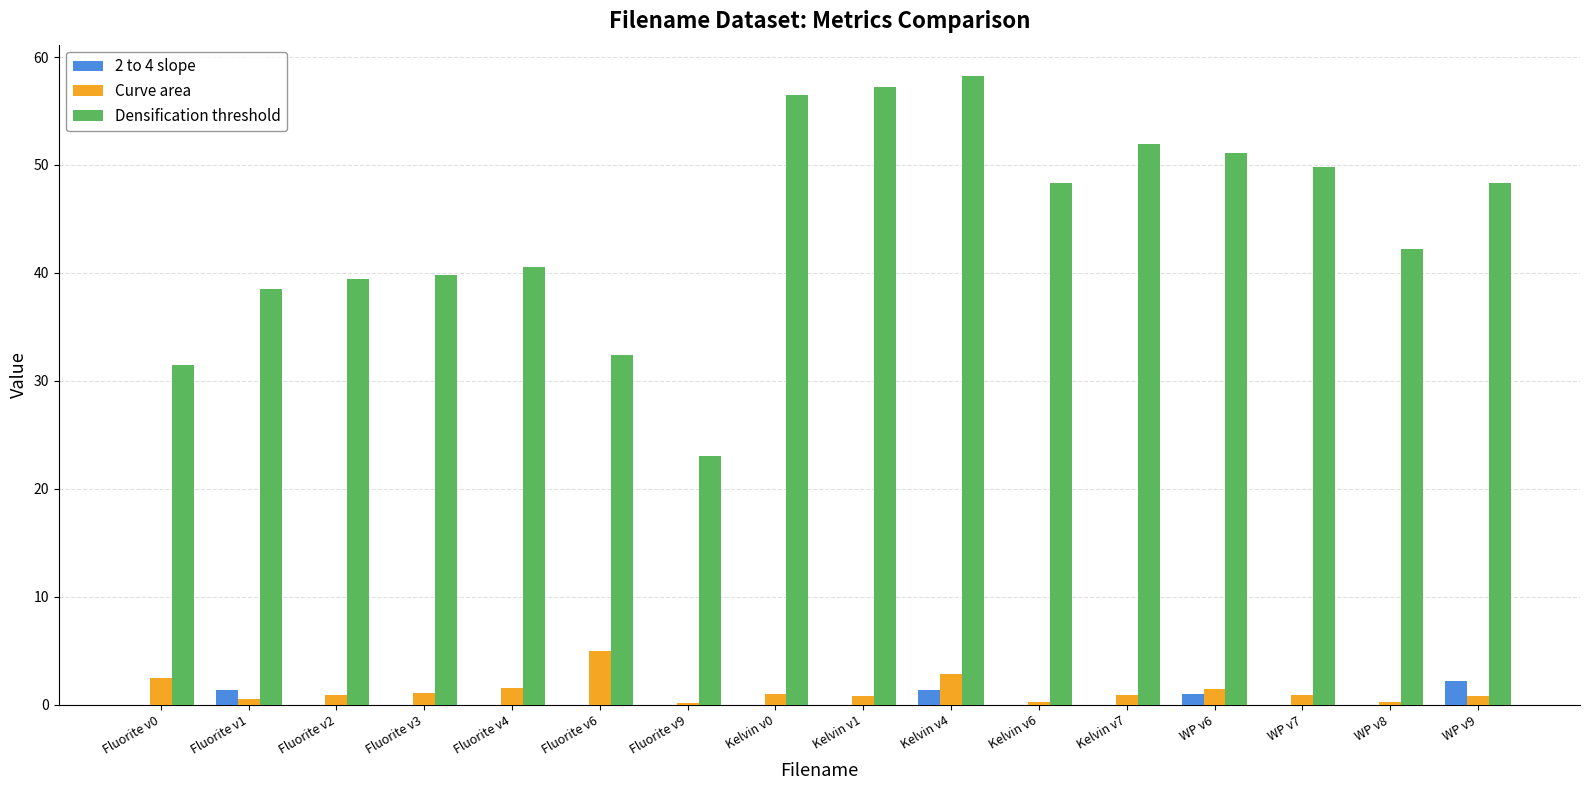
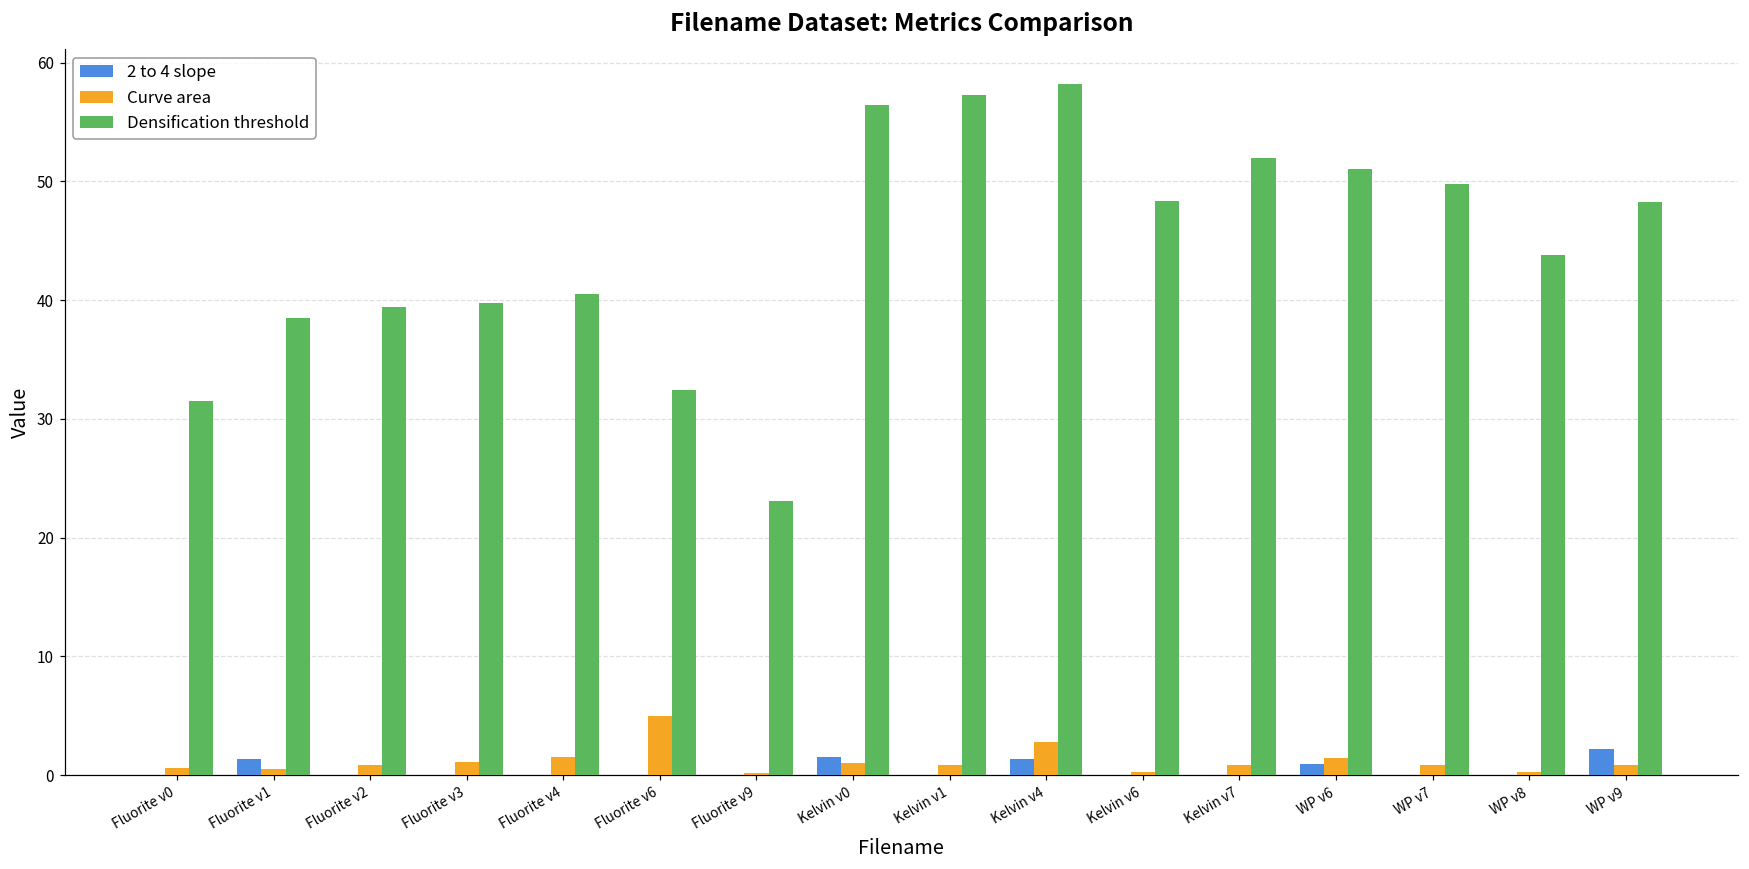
  {
    "2 to 4 slope": {
      "Fluorite v1": 1.4,
-     "Kelvin v0": 0.0,
+     "Kelvin v0": 1.6,
      "Kelvin v4": 1.3,
      "WP v6": 1.0,
      "WP v9": 2.2
    },
    "Curve area": {
-     "Fluorite v0": 2.4,
+     "Fluorite v0": 0.6,
      "Fluorite v1": 0.5,
      "Fluorite v2": 0.9,
      "Fluorite v3": 1.1,
      "Fluorite v4": 1.5,
      "Fluorite v6": 5.0,
      "Kelvin v0": 1.0,
      "Kelvin v1": 0.8,
      "Kelvin v4": 2.8,
      "Kelvin v6": 0.3,
      "Kelvin v7": 0.9,
      "WP v6": 1.4,
      "WP v7": 0.9,
      "WP v8": 0.3,
      "WP v9": 0.8
    },
    "Densification threshold": {
      "Fluorite v0": 31.5,
      "Fluorite v1": 38.5,
      "Fluorite v2": 39.4,
      "Fluorite v3": 39.8,
      "Fluorite v4": 40.5,
      "Fluorite v6": 32.4,
      "Fluorite v9": 23.1,
      "Kelvin v0": 56.5,
      "Kelvin v1": 57.3,
      "Kelvin v4": 58.2,
      "Kelvin v6": 48.4,
      "Kelvin v7": 52.0,
      "WP v6": 51.1,
      "WP v7": 49.8,
-     "WP v8": 42.2,
+     "WP v8": 43.8,
      "WP v9": 48.3
    }
  }
